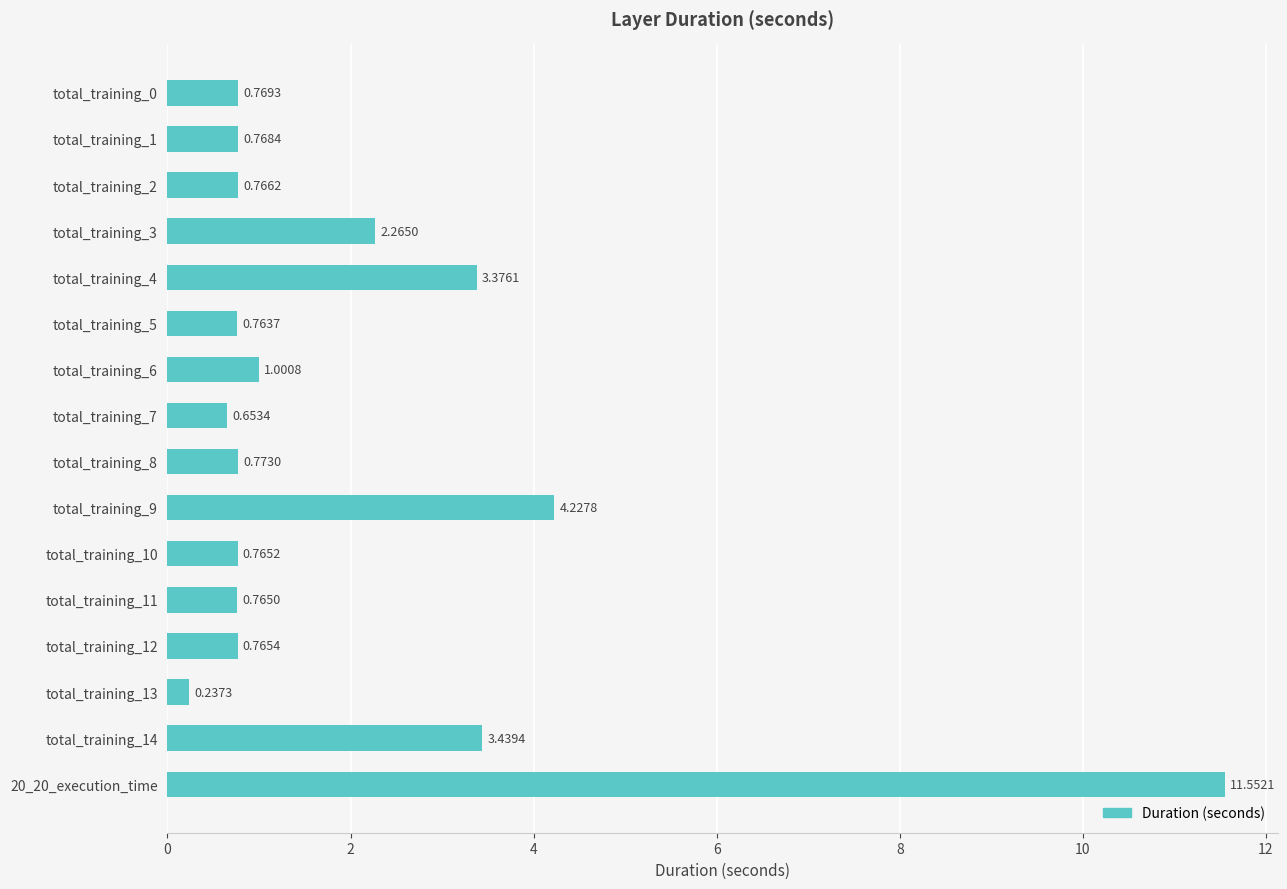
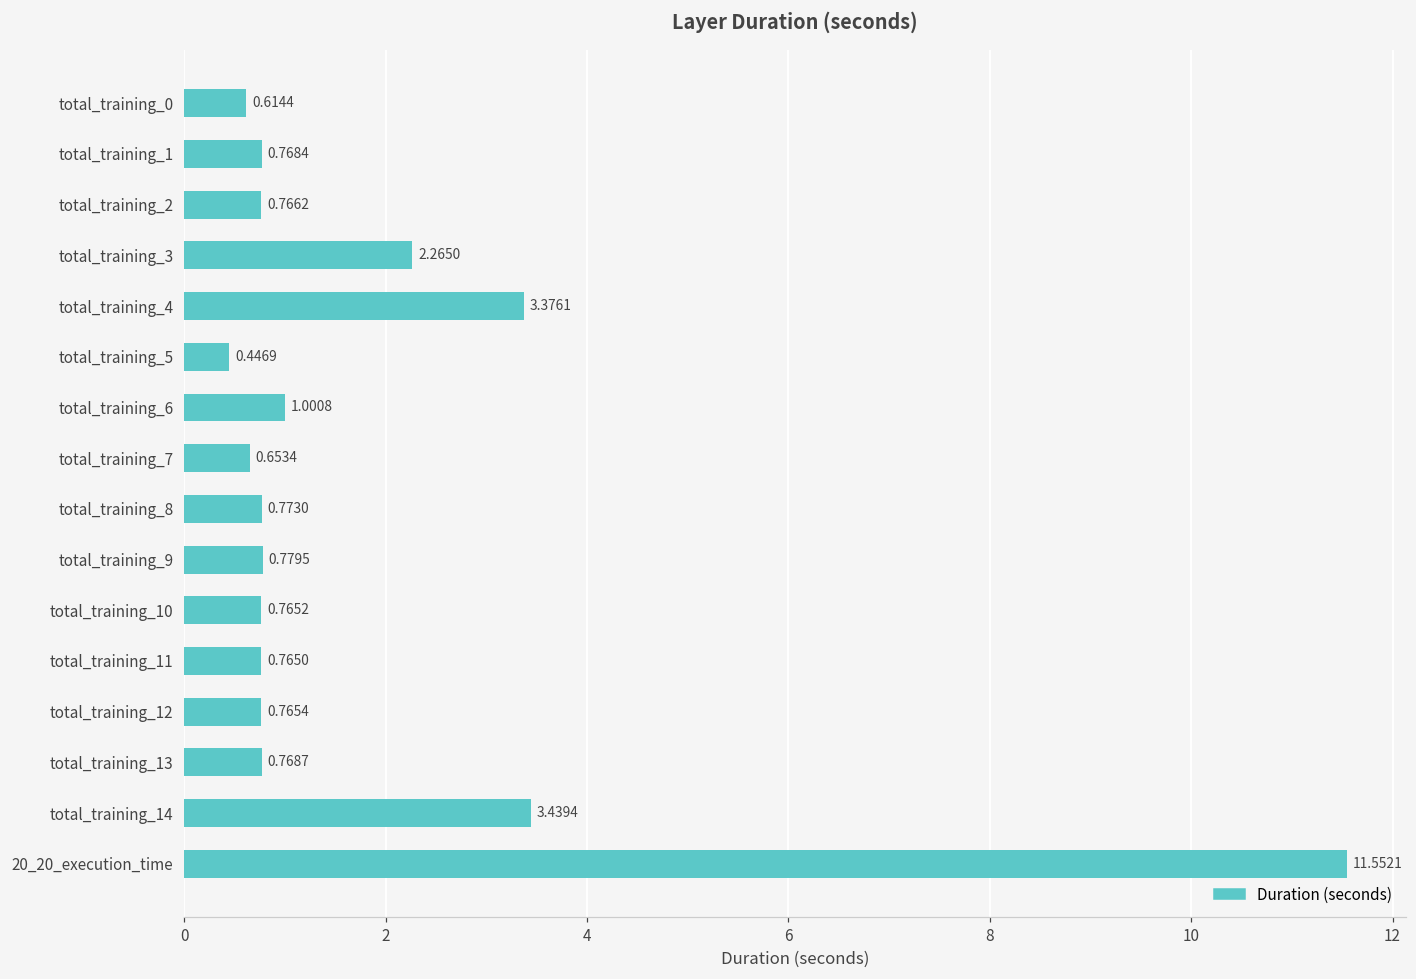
  {
-   "total_training_0": 0.7693,
+   "total_training_0": 0.6144,
    "total_training_1": 0.7684,
    "total_training_2": 0.7662,
    "total_training_3": 2.2650,
    "total_training_4": 3.3761,
-   "total_training_5": 0.7637,
+   "total_training_5": 0.4469,
    "total_training_6": 1.0008,
    "total_training_7": 0.6534,
    "total_training_8": 0.7730,
-   "total_training_9": 4.2278,
+   "total_training_9": 0.7795,
    "total_training_10": 0.7652,
    "total_training_11": 0.7650,
    "total_training_12": 0.7654,
-   "total_training_13": 0.2373,
+   "total_training_13": 0.7687,
    "total_training_14": 3.4394,
    "20_20_execution_time": 11.5521
  }
